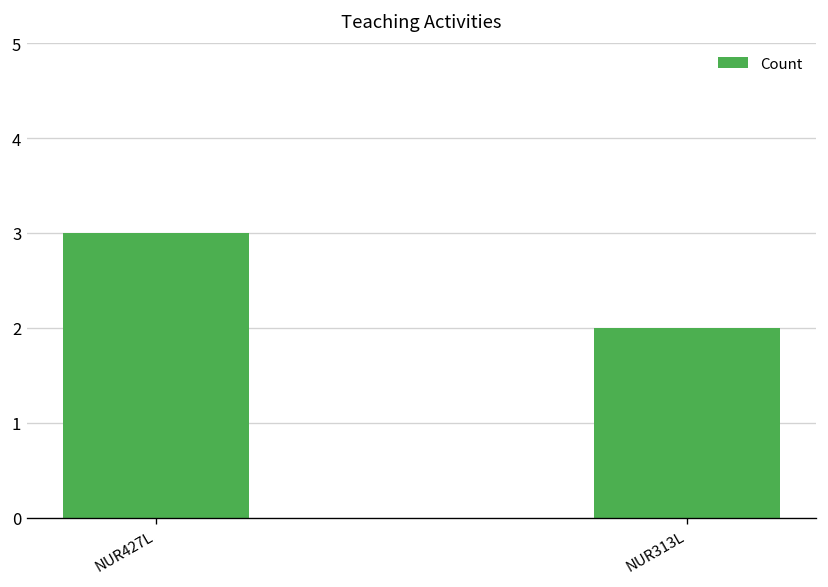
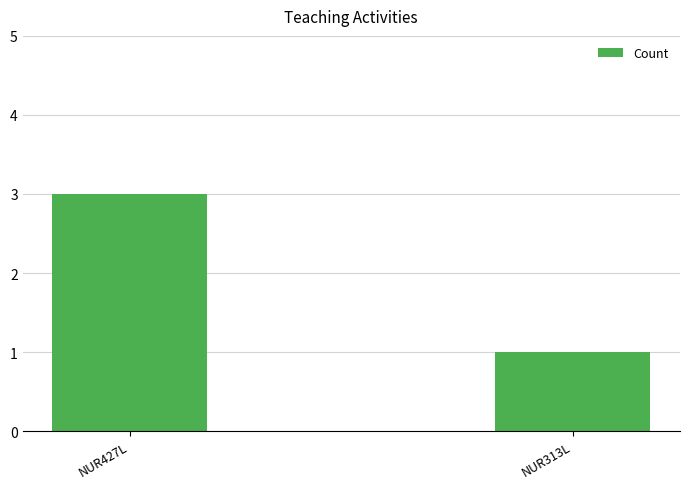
  {
    "NUR427L": 3,
-   "NUR313L": 2
+   "NUR313L": 1
  }
